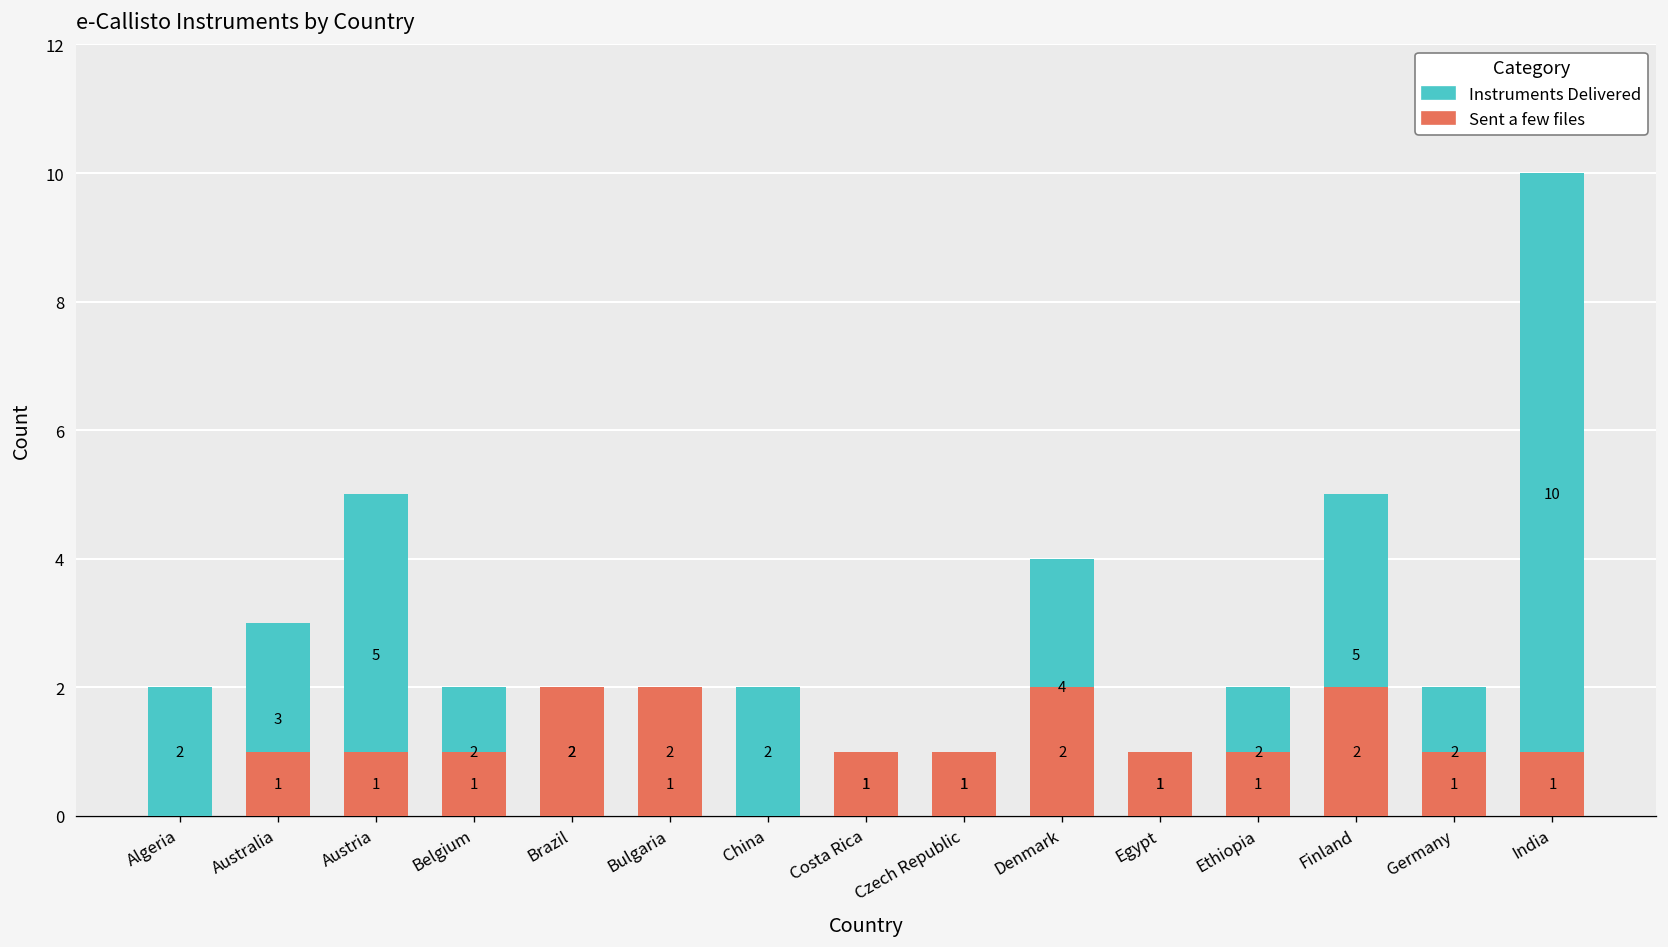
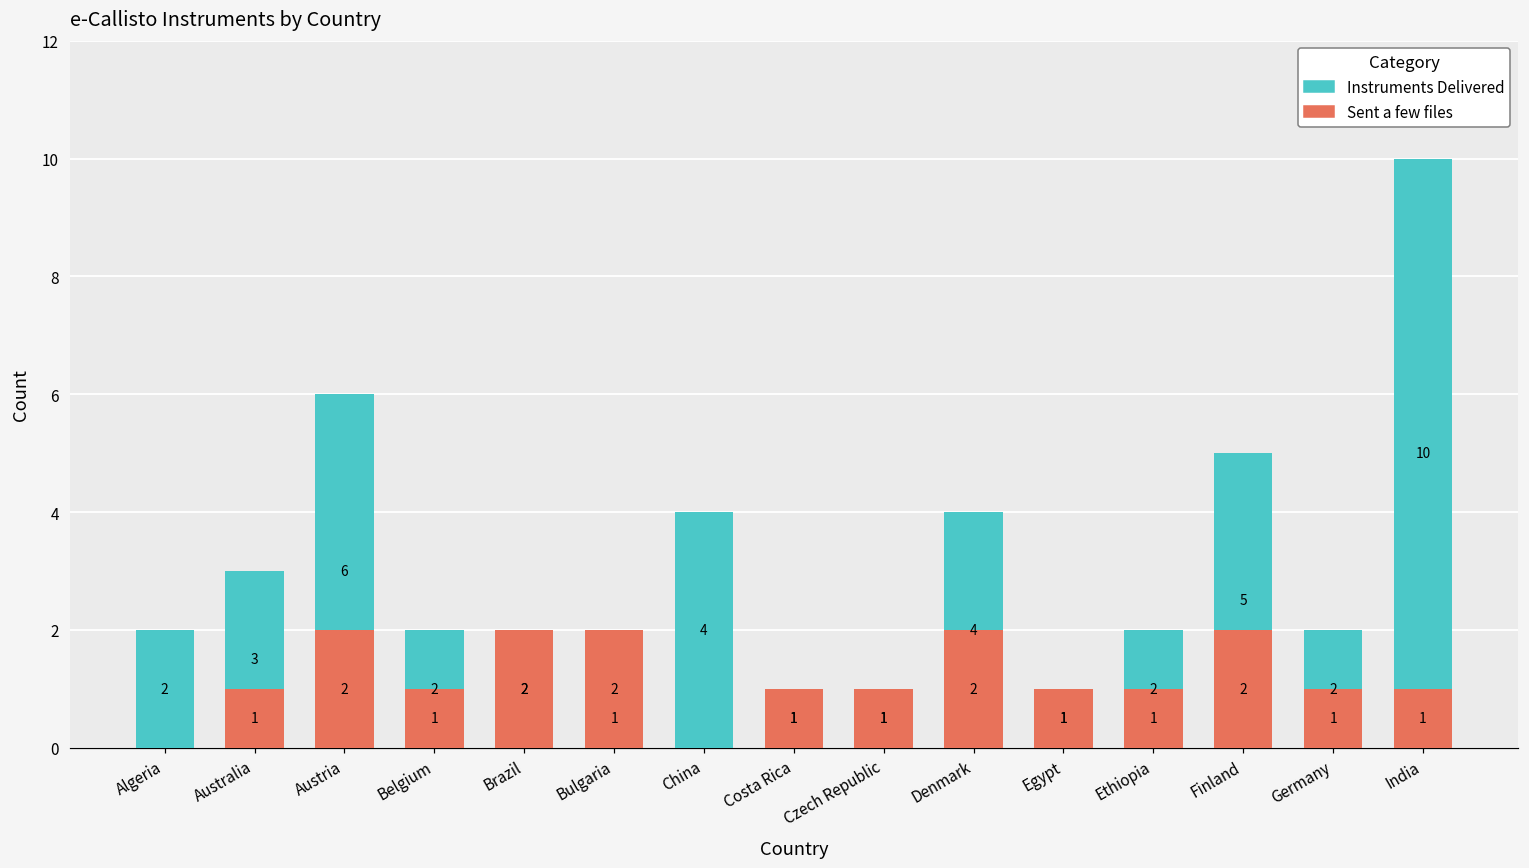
  {
    "Instruments Delivered": {
      "Algeria": 2,
      "Australia": 3,
-     "Austria": 5,
-     "China": 2,
+     "Austria": 6,
+     "China": 4,
      "Finland": 5,
      "India": 10
    },
    "Sent a few files": {
-     "Austria": 1
+     "Austria": 2
    }
  }
